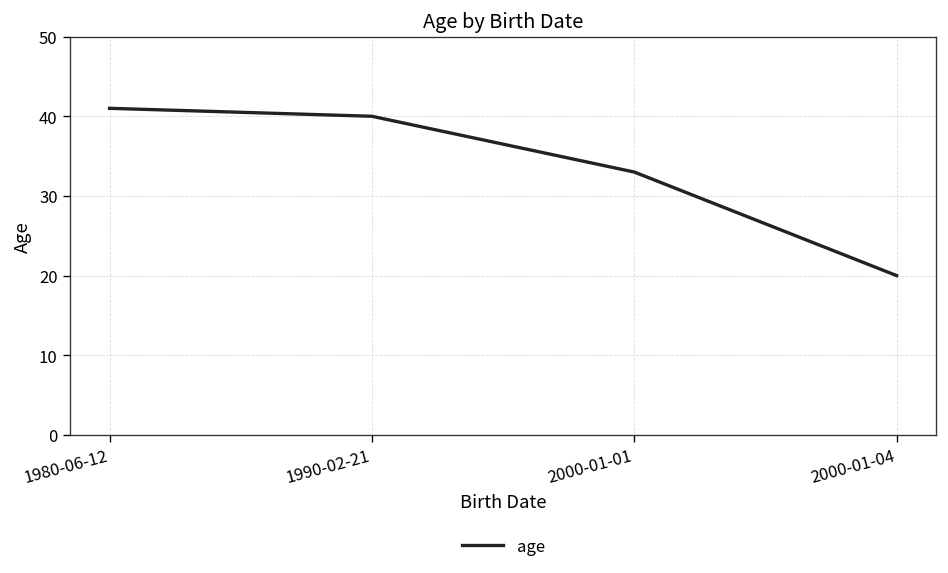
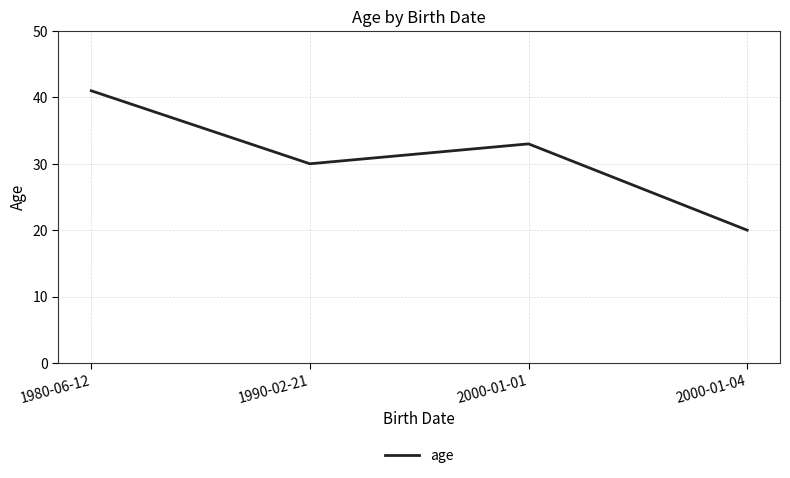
  {
    "1980-06-12": 41,
-   "1990-02-21": 40,
+   "1990-02-21": 30,
    "2000-01-01": 33,
    "2000-01-04": 20
  }
